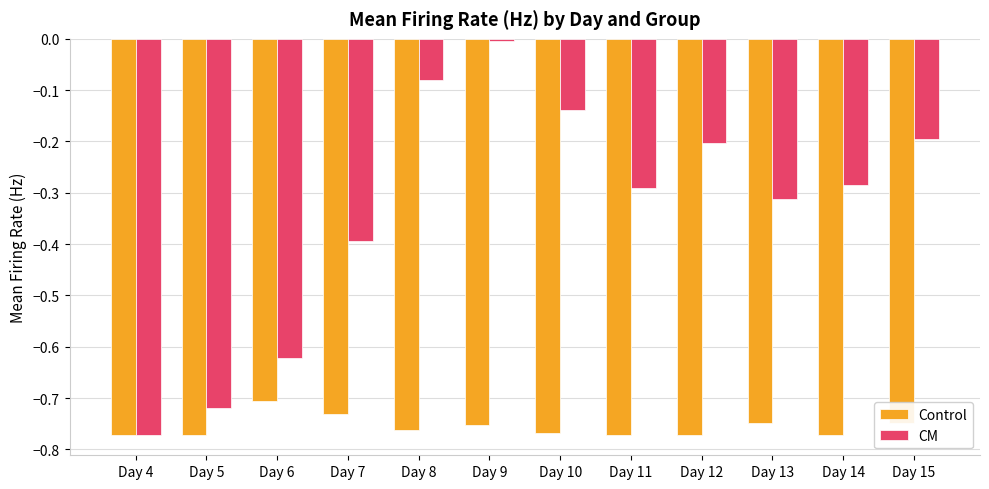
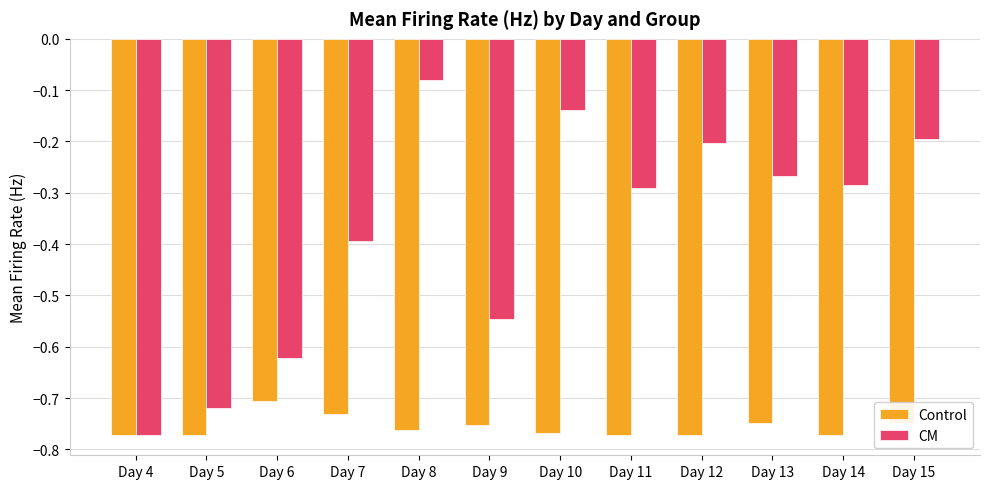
  {
    "Control": {
      "Day 4": -0.77,
      "Day 5": -0.77,
      "Day 6": -0.71,
      "Day 7": -0.73,
      "Day 8": -0.76,
      "Day 9": -0.75,
      "Day 10": -0.77,
      "Day 11": -0.77,
      "Day 12": -0.77,
      "Day 13": -0.75,
      "Day 14": -0.77
    },
    "CM": {
      "Day 4": -0.77,
      "Day 5": -0.72,
      "Day 6": -0.62,
      "Day 7": -0.39,
      "Day 8": -0.08,
-     "Day 9": -0.01,
+     "Day 9": -0.55,
      "Day 10": -0.14,
      "Day 11": -0.29,
      "Day 12": -0.20,
-     "Day 13": -0.31,
+     "Day 13": -0.27,
      "Day 14": -0.28,
      "Day 15": -0.20
    }
  }
